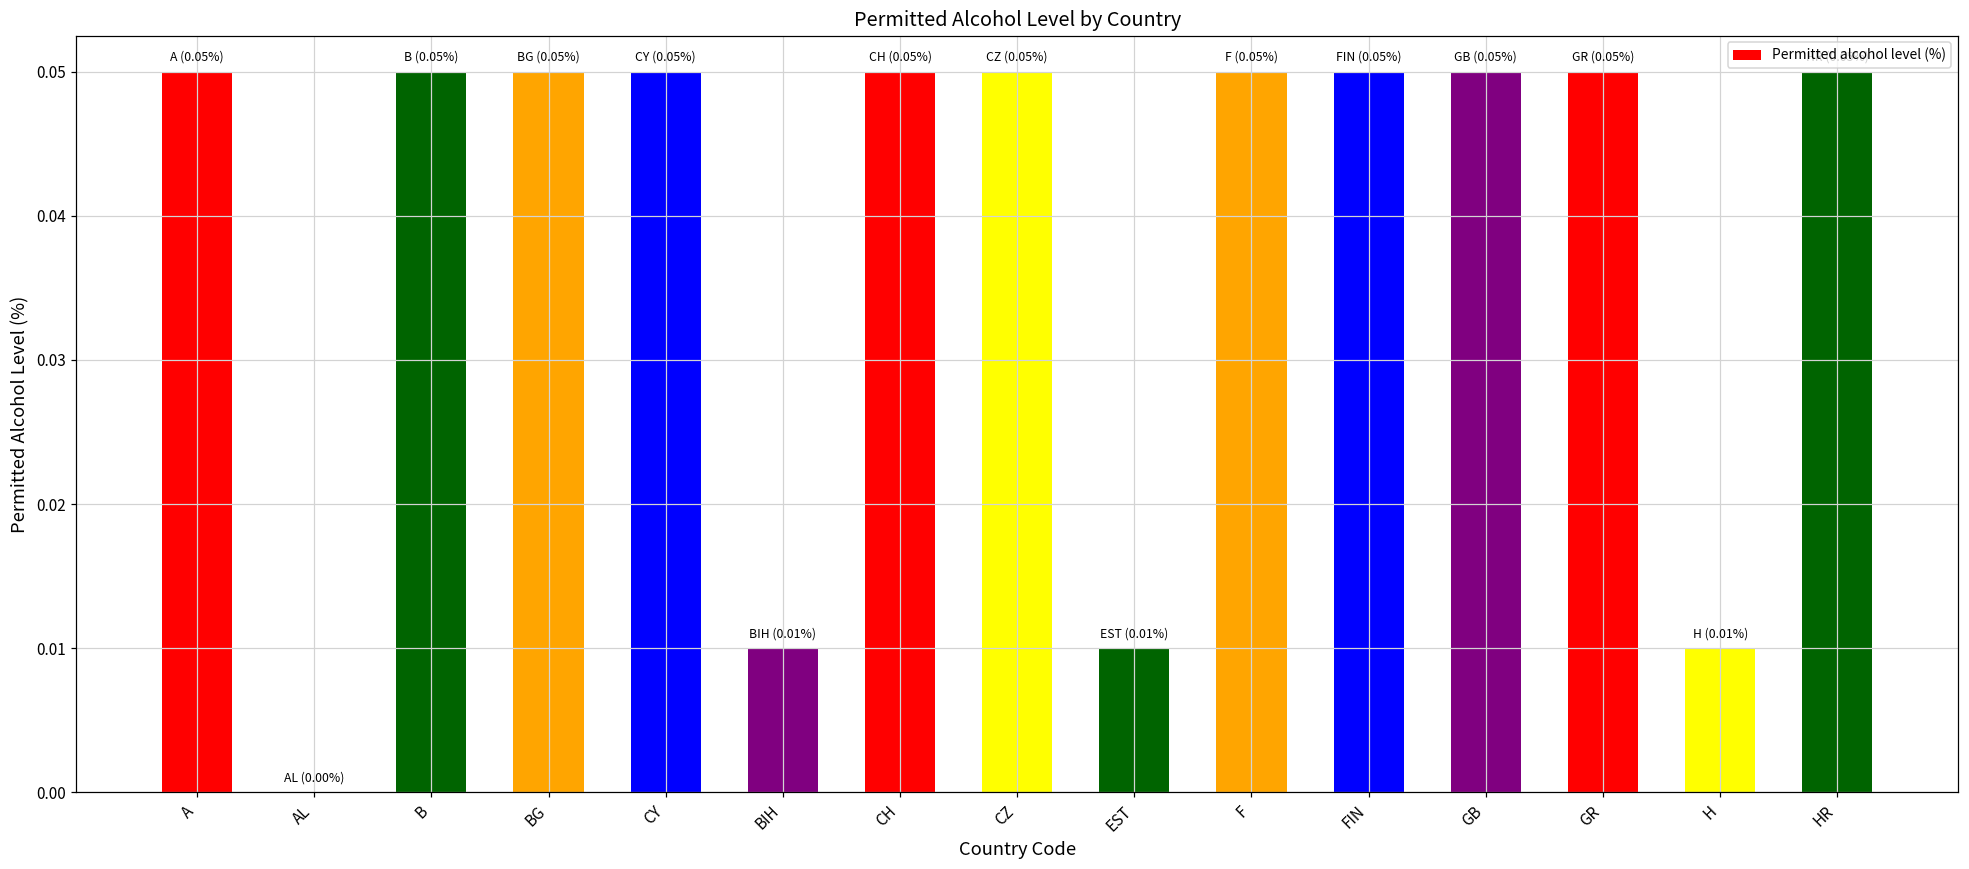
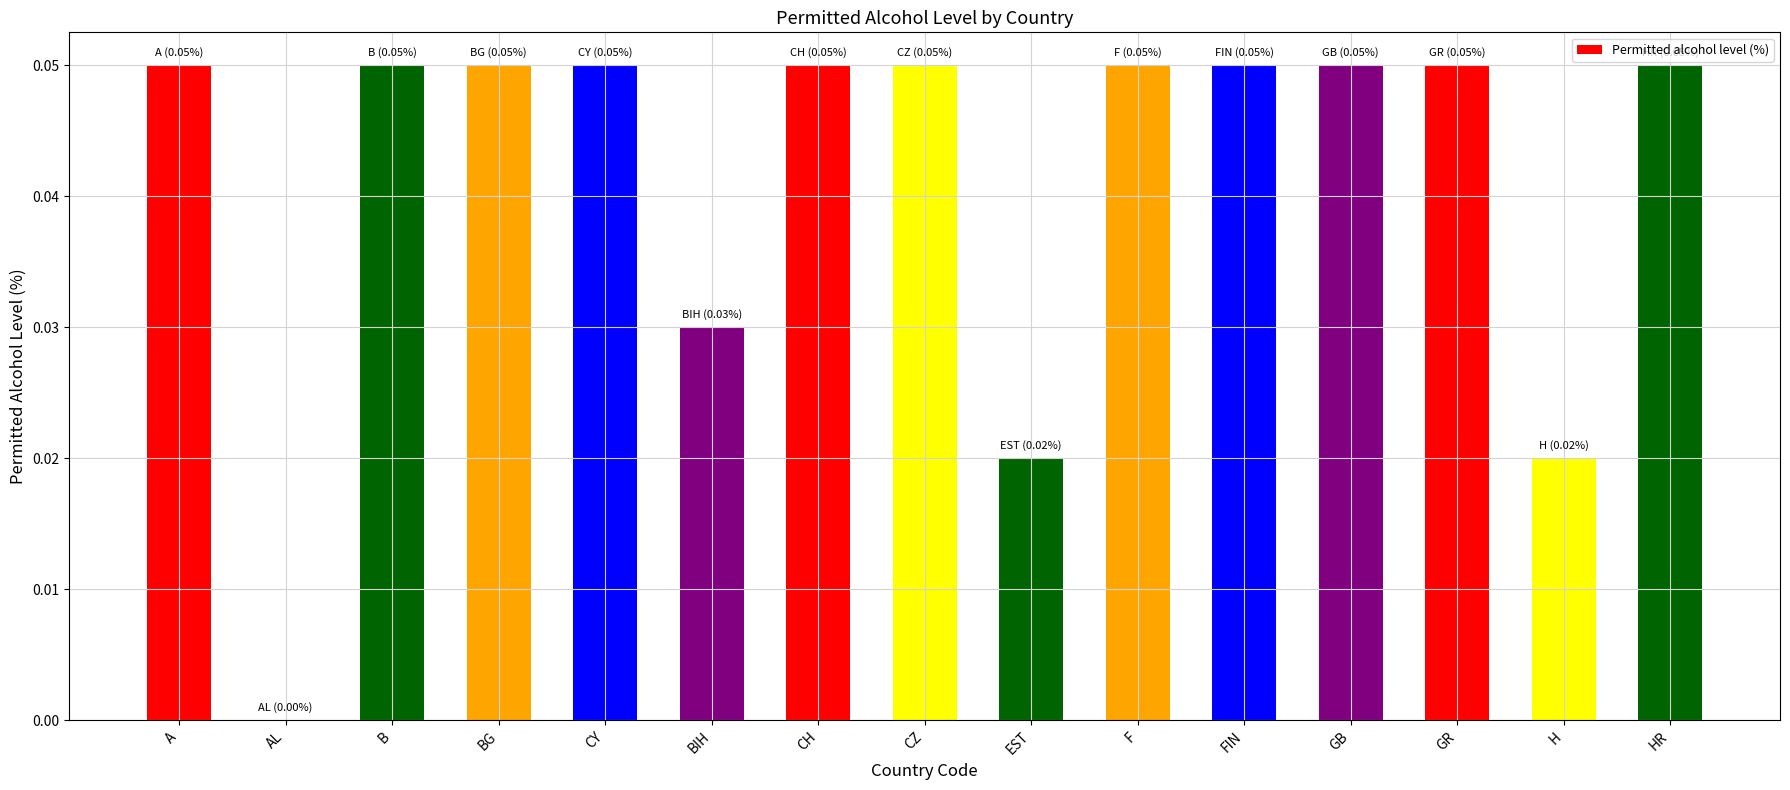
  {
    "A": "(0.05%)",
    "AL": "(0.00%)",
    "B": "(0.05%)",
    "BG": "(0.05%)",
    "CY": "(0.05%)",
-   "BIH": "(0.01%)",
+   "BIH": "(0.03%)",
    "CH": "(0.05%)",
    "CZ": "(0.05%)",
-   "EST": "(0.01%)",
+   "EST": "(0.02%)",
    "F": "(0.05%)",
    "FIN": "(0.05%)",
    "GB": "(0.05%)",
    "GR": "(0.05%)",
-   "H": "(0.01%)"
+   "H": "(0.02%)"
  }
